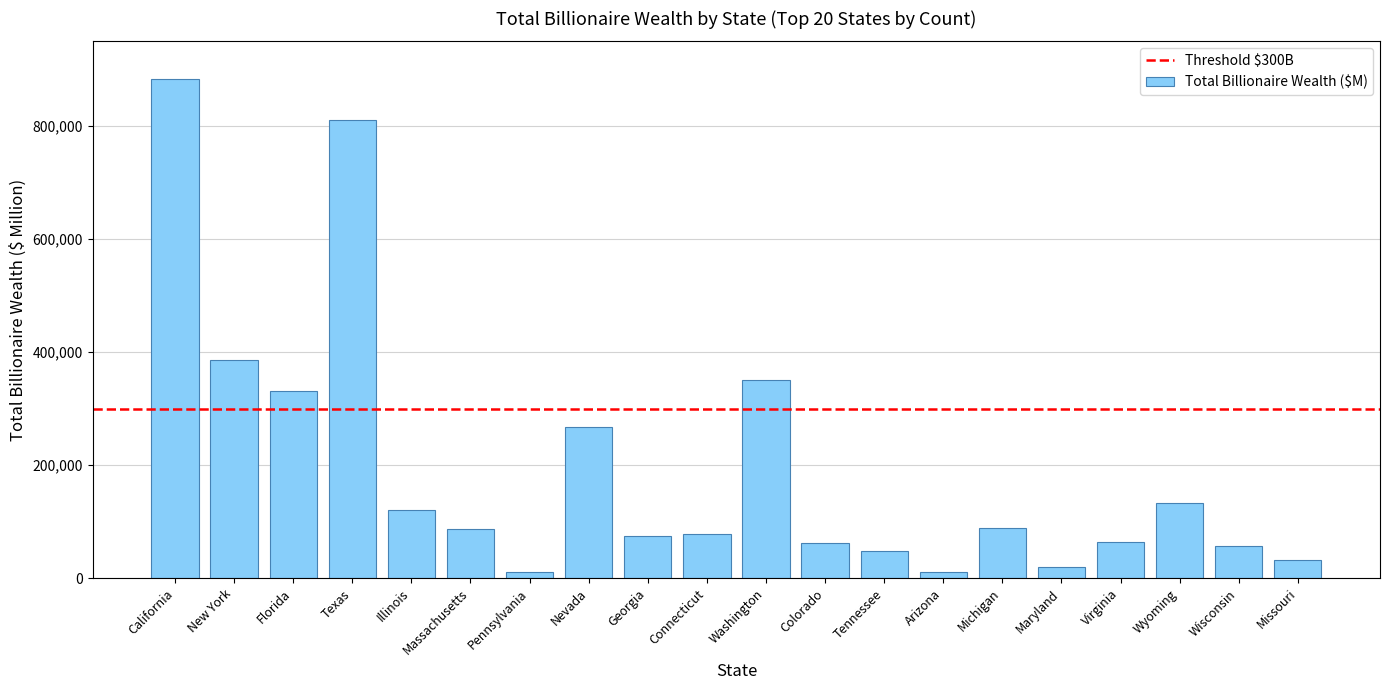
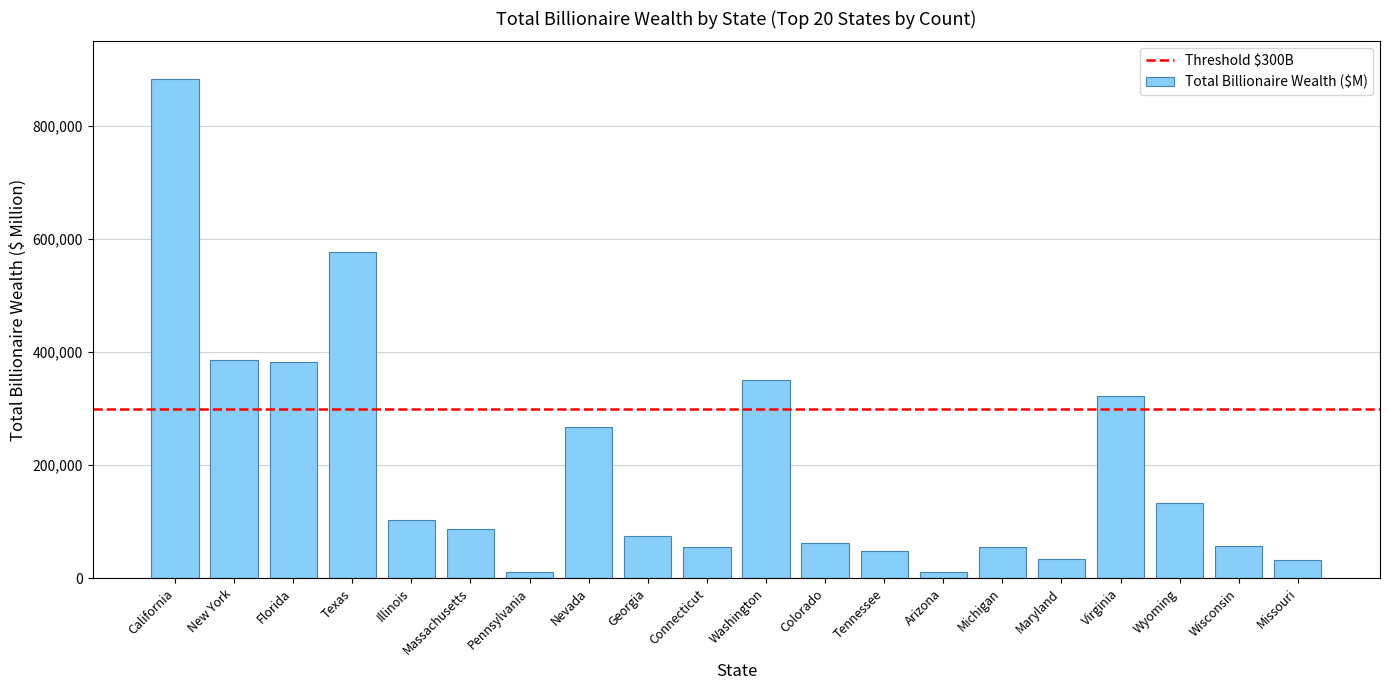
  {
    "California": "880,000",
    "New York": "390,000",
-   "Florida": "330,000",
-   "Texas": "810,000",
-   "Illinois": "120,000",
+   "Florida": "380,000",
+   "Texas": "580,000",
+   "Illinois": "100,000",
    "Massachusetts": "90,000",
    "Pennsylvania": "10,000",
    "Nevada": "270,000",
    "Georgia": "70,000",
-   "Connecticut": "80,000",
+   "Connecticut": "50,000",
    "Washington": "350,000",
    "Colorado": "60,000",
    "Tennessee": "50,000",
    "Arizona": "10,000",
-   "Michigan": "90,000",
-   "Maryland": "20,000",
-   "Virginia": "60,000",
+   "Michigan": "60,000",
+   "Maryland": "30,000",
+   "Virginia": "320,000",
    "Wyoming": "130,000",
    "Wisconsin": "60,000",
    "Missouri": "30,000"
  }
